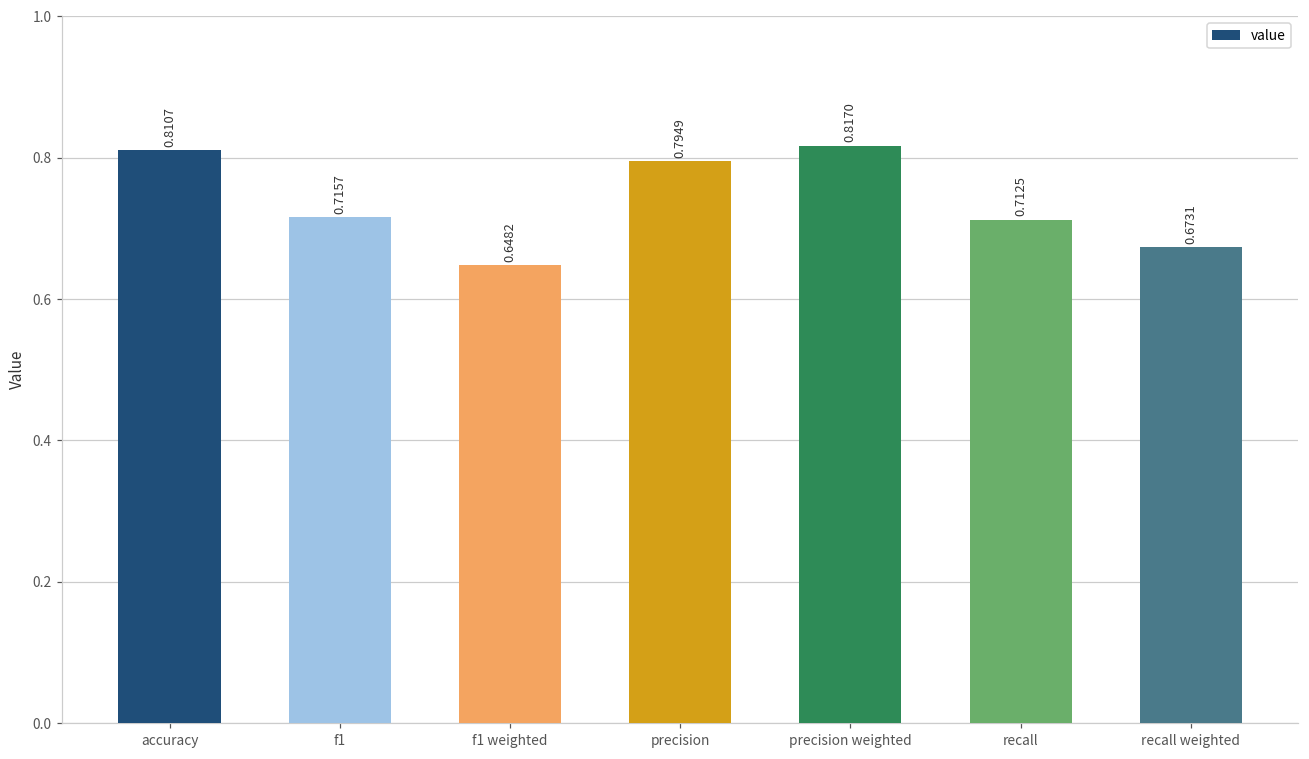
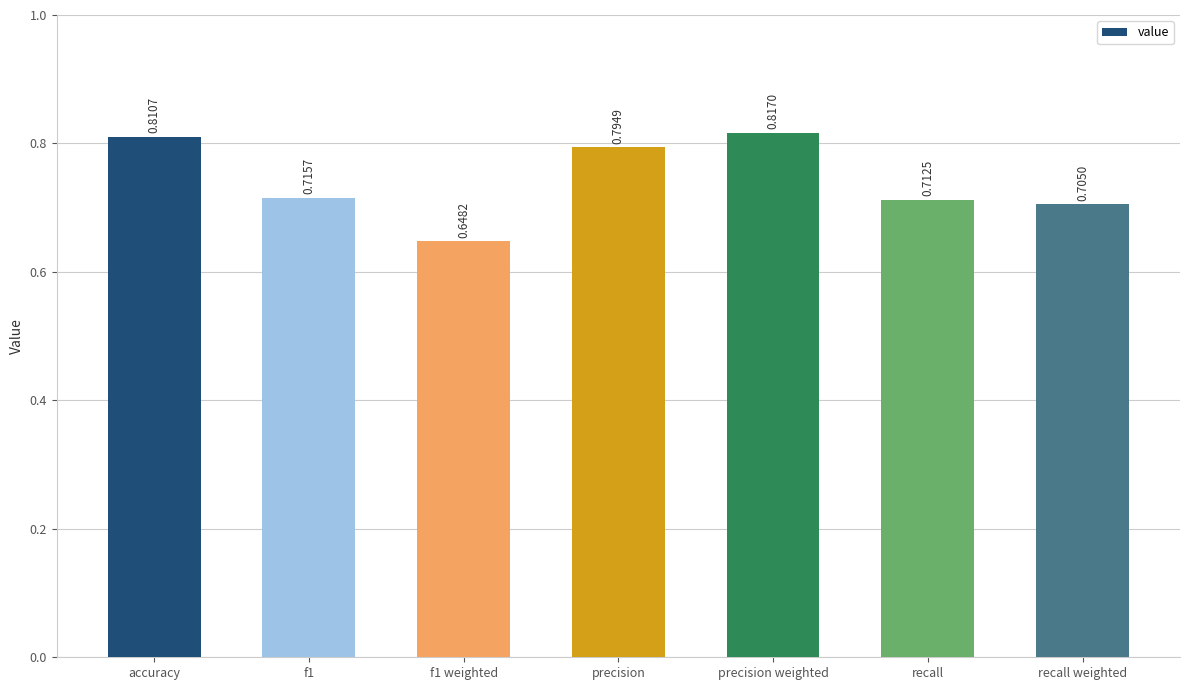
  {
    "accuracy": 0.8107,
    "f1": 0.7157,
    "f1 weighted": 0.6482,
    "precision": 0.7949,
    "precision weighted": 0.8170,
    "recall": 0.7125,
-   "recall weighted": 0.6731
+   "recall weighted": 0.7050
  }
